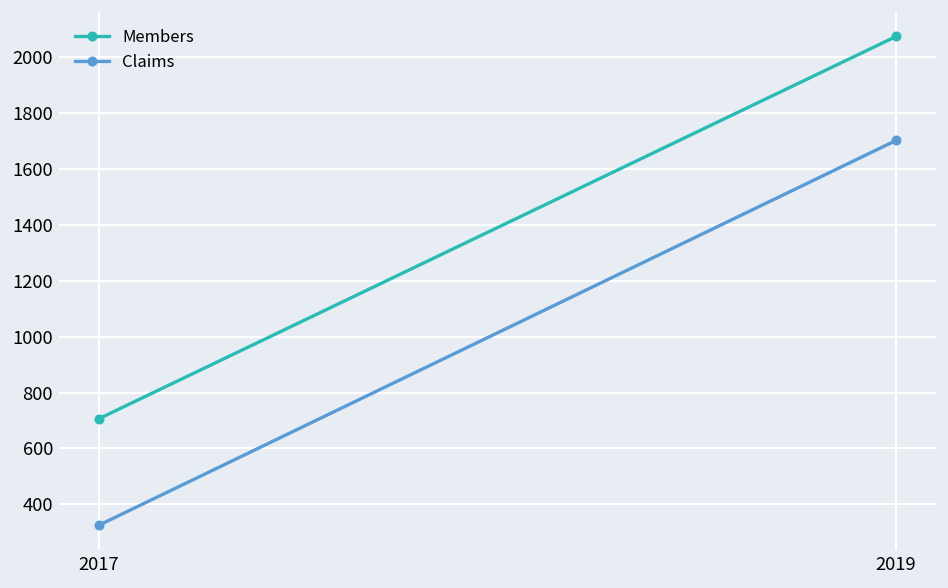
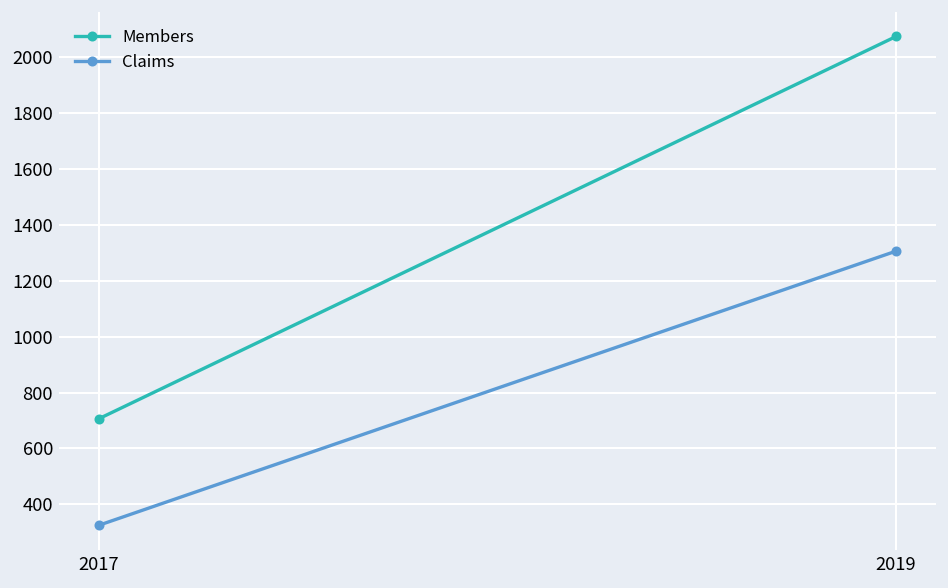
  {
    "Members": {
      "2017": 710,
      "2019": 2070
    },
    "Claims": {
      "2017": 330,
-     "2019": 1700
+     "2019": 1310
    }
  }
